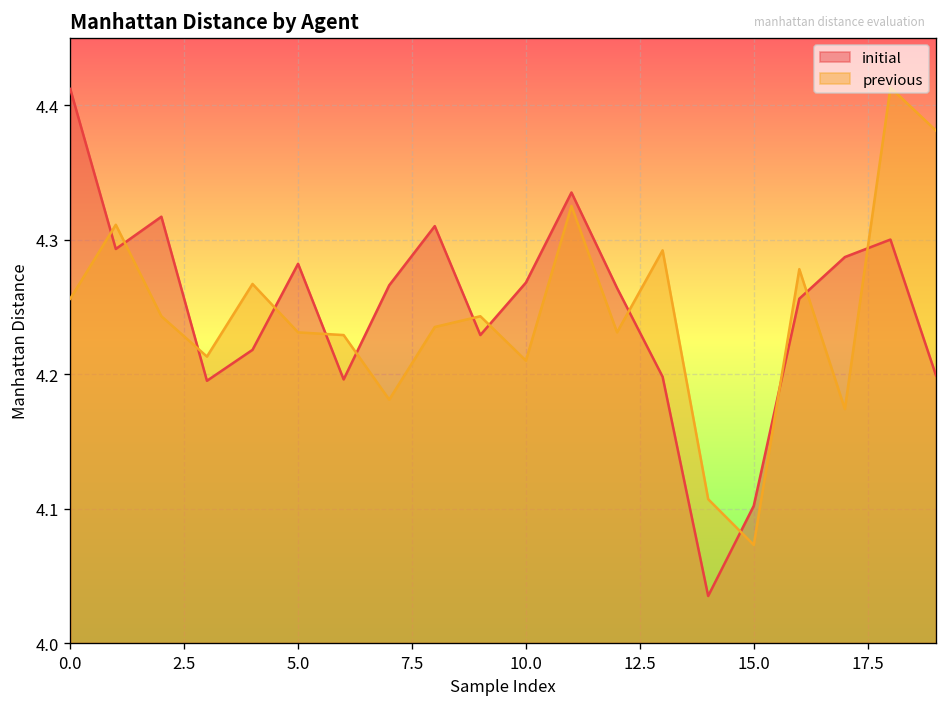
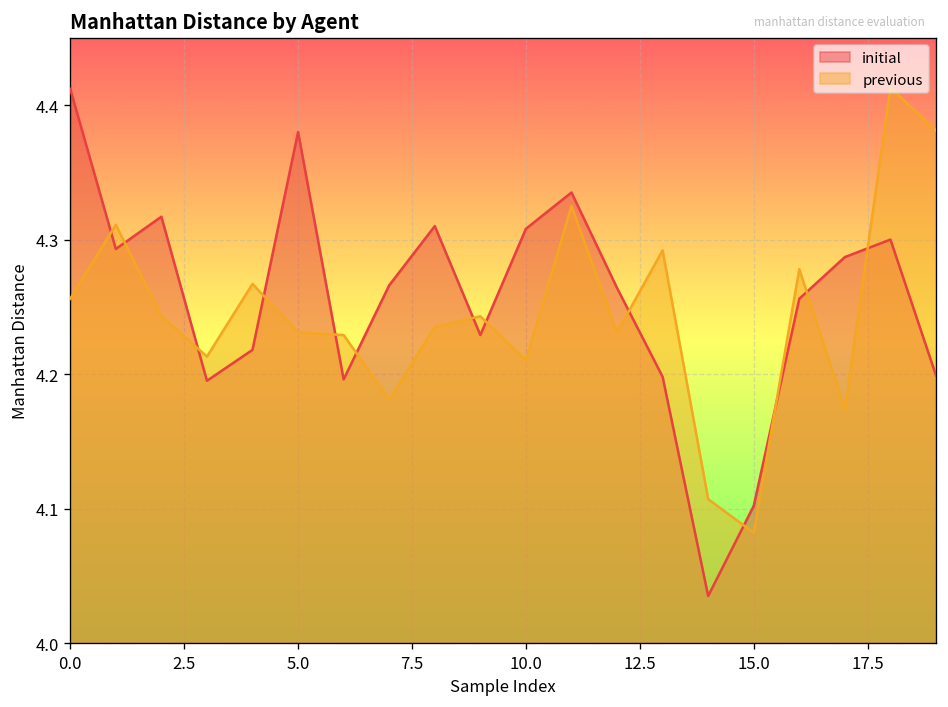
  {
    "initial": {
      "0.0": 4.412,
-     "5.0": 4.282,
-     "10.0": 4.268,
+     "5.0": 4.380,
+     "10.0": 4.308,
      "15.0": 4.102
    },
    "previous": {
      "0.0": 4.256,
      "5.0": 4.231,
      "10.0": 4.210,
-     "15.0": 4.073
+     "15.0": 4.082
    }
  }
